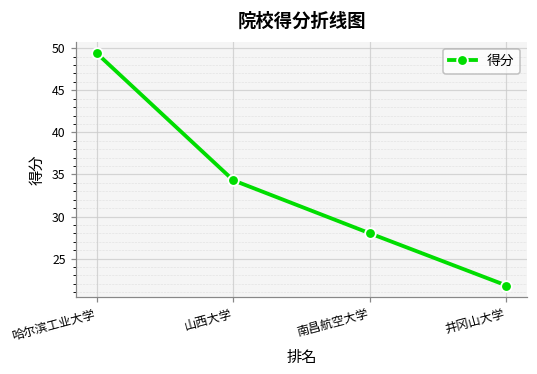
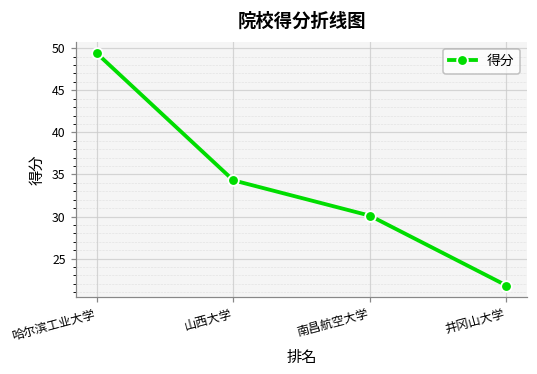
  {
    "哈尔滨工业大学": 49,
    "山西大学": 34,
-   "南昌航空大学": 28,
+   "南昌航空大学": 30,
    "井冈山大学": 22
  }
